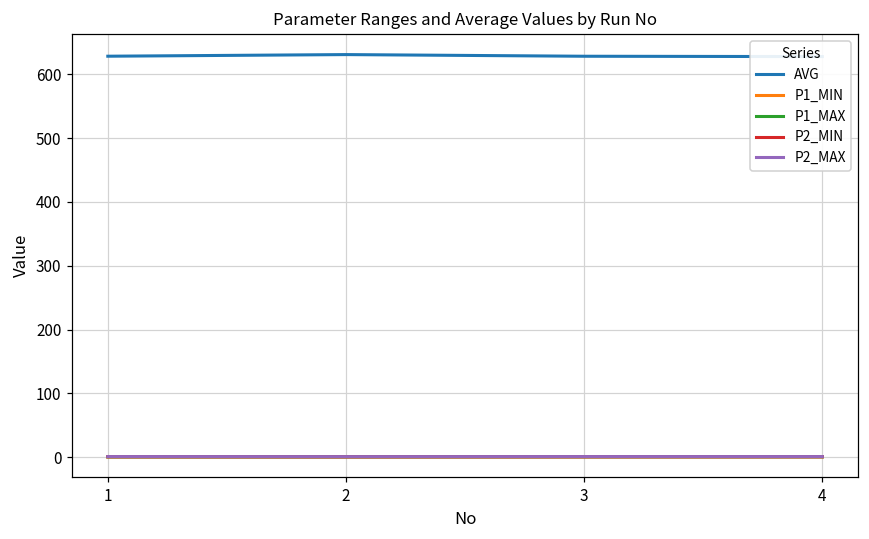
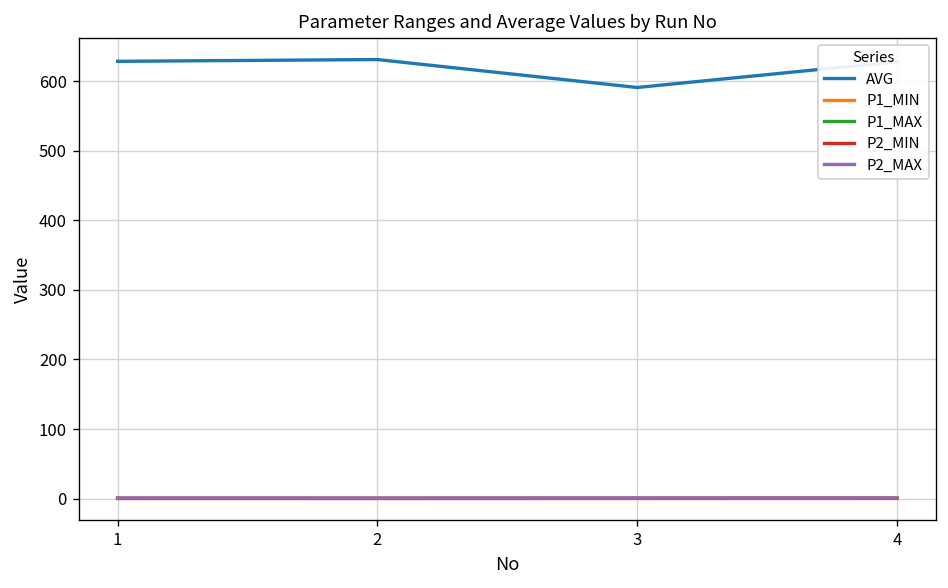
  {
    "AVG": {
      "1": 630,
      "2": 630,
-     "3": 630
+     "3": 590
    },
    "P2_MAX": {
      "1": 0,
      "2": 0,
      "3": 0,
      "4": 0
    }
  }
